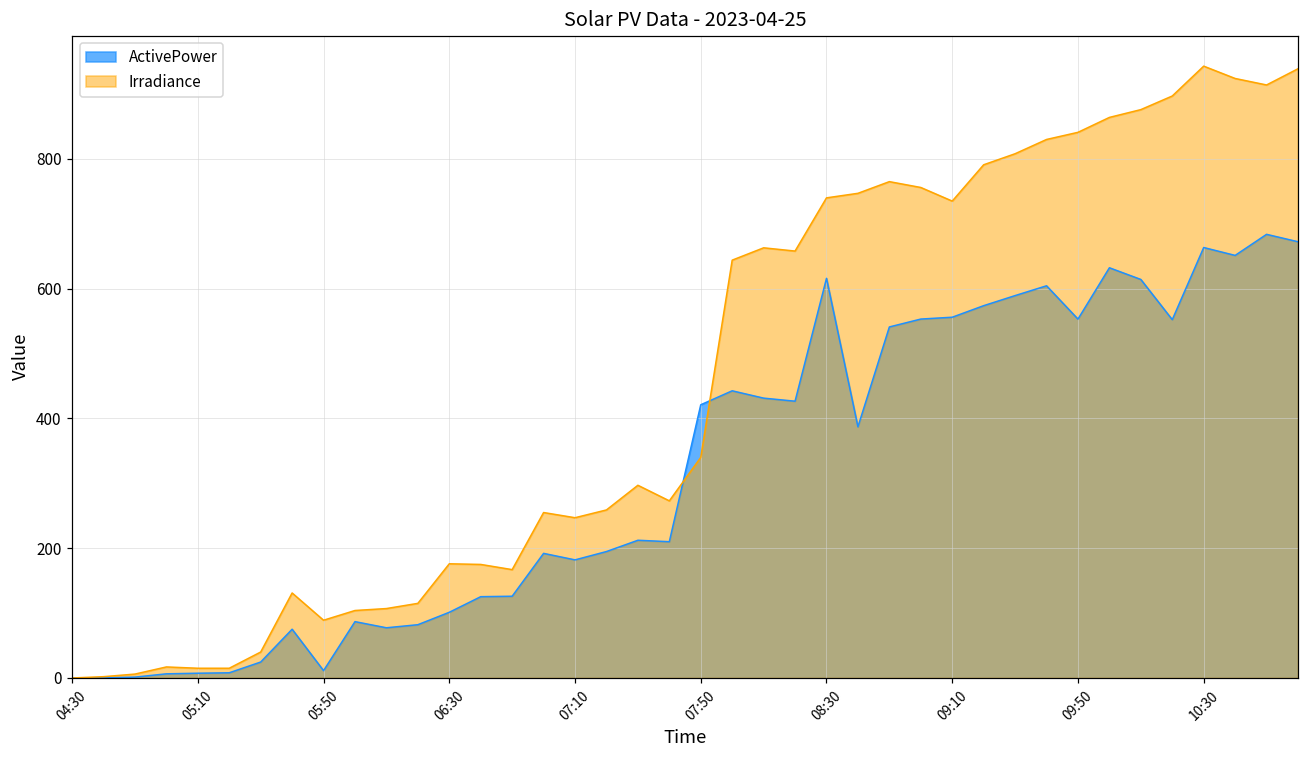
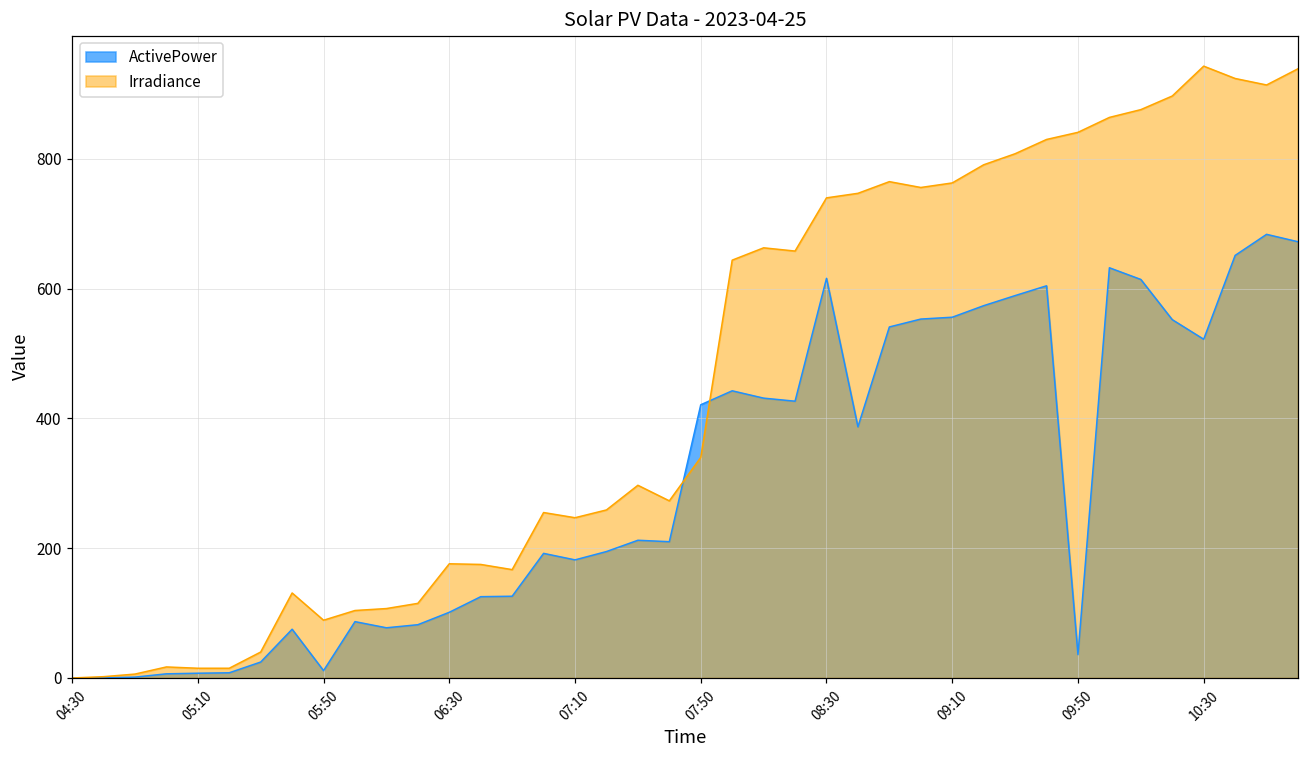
  {
    "ActivePower": {
      "05:10": 10,
      "05:50": 10,
      "06:30": 100,
      "07:10": 180,
      "07:50": 420,
      "08:30": 620,
      "09:10": 560,
-     "09:50": 550,
-     "10:30": 660
+     "09:50": 40,
+     "10:30": 520
    },
    "Irradiance": {
      "05:10": 20,
      "05:50": 90,
      "06:30": 180,
      "07:10": 250,
      "07:50": 340,
      "08:30": 740,
-     "09:10": 740,
+     "09:10": 760,
      "09:50": 840,
      "10:30": 940
    }
  }
